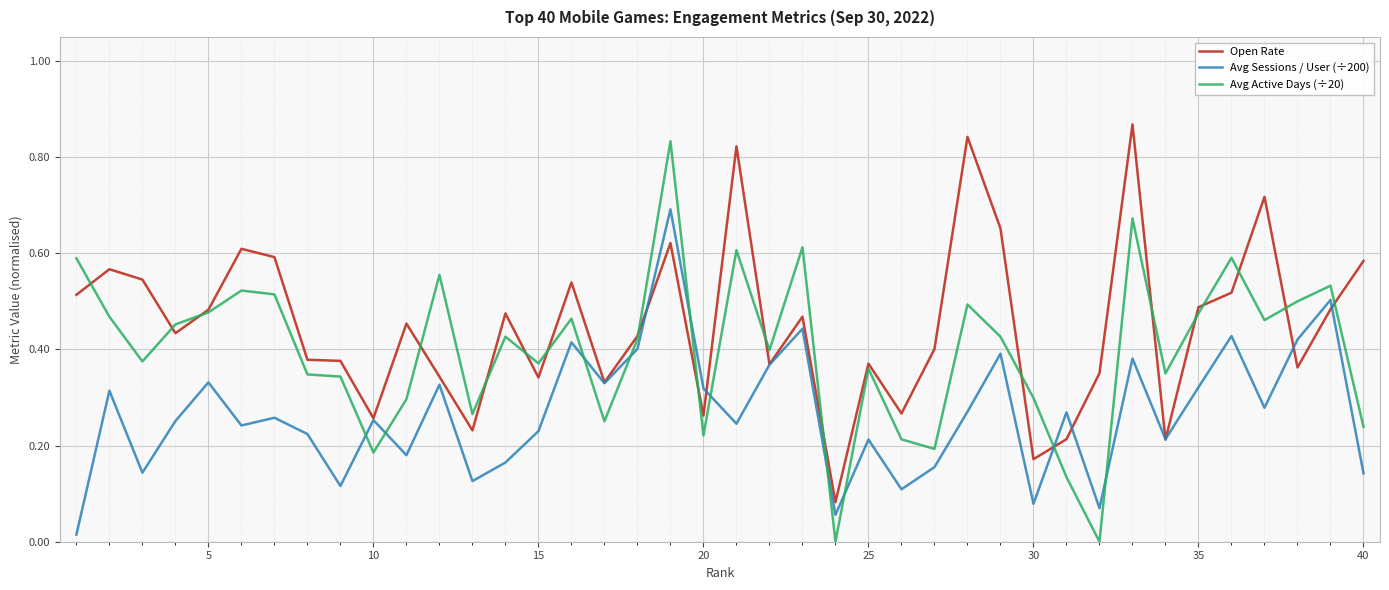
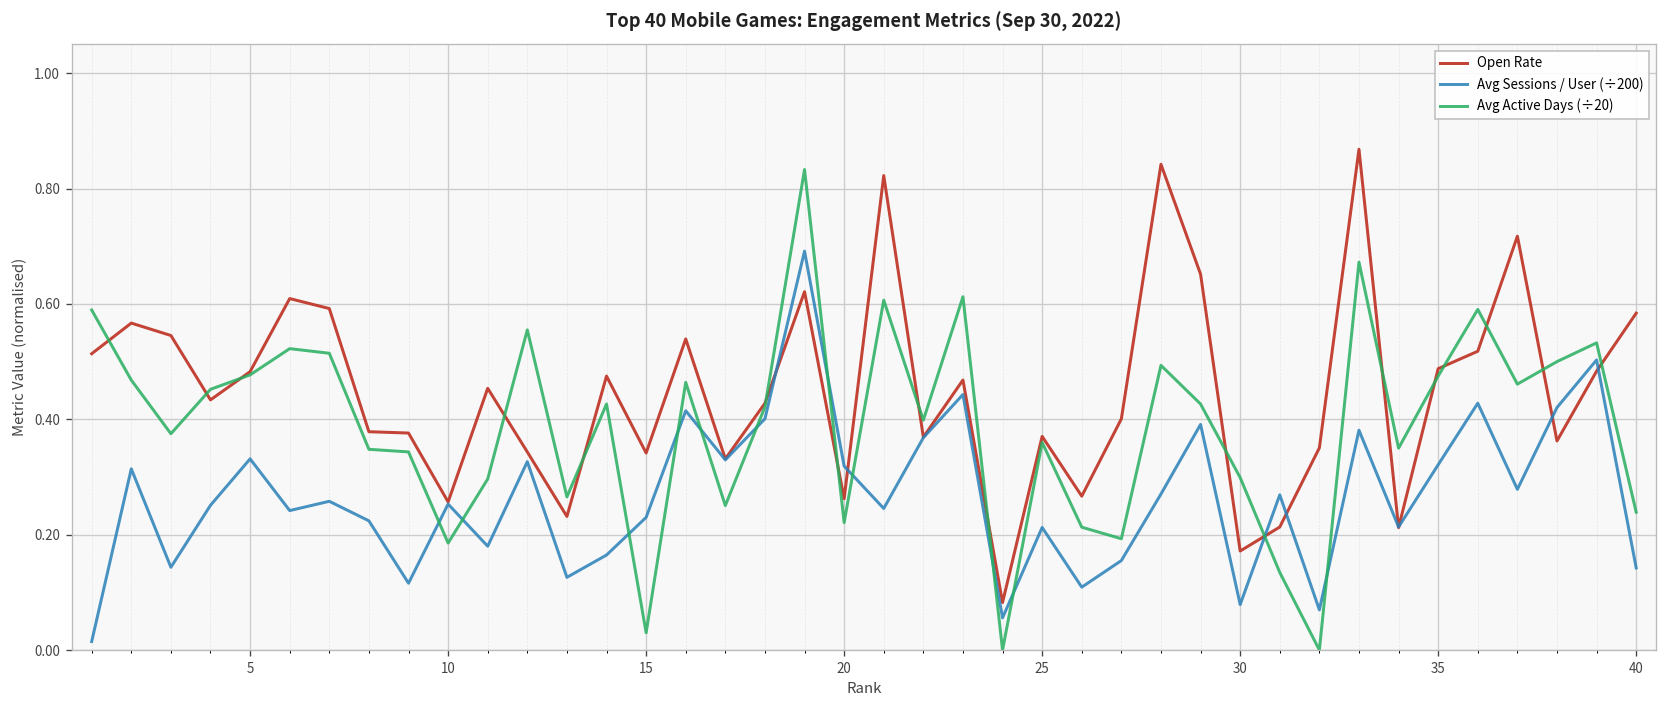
  {
    "Open Rate": {
      "5": 0.48,
      "15": 0.34,
      "20": 0.26,
      "25": 0.37,
      "30": 0.17,
      "35": 0.49,
      "40": 0.58
    },
    "Avg Sessions / User (÷200)": {
      "5": 0.33,
      "15": 0.23,
      "20": 0.32,
      "25": 0.21,
      "30": 0.08,
      "35": 0.32,
      "40": 0.14
    },
    "Avg Active Days (÷20)": {
      "5": 0.48,
      "10": 0.19,
-     "15": 0.37,
+     "15": 0.03,
      "20": 0.22,
      "25": 0.36,
      "30": 0.30,
      "35": 0.48,
      "40": 0.24
    }
  }
